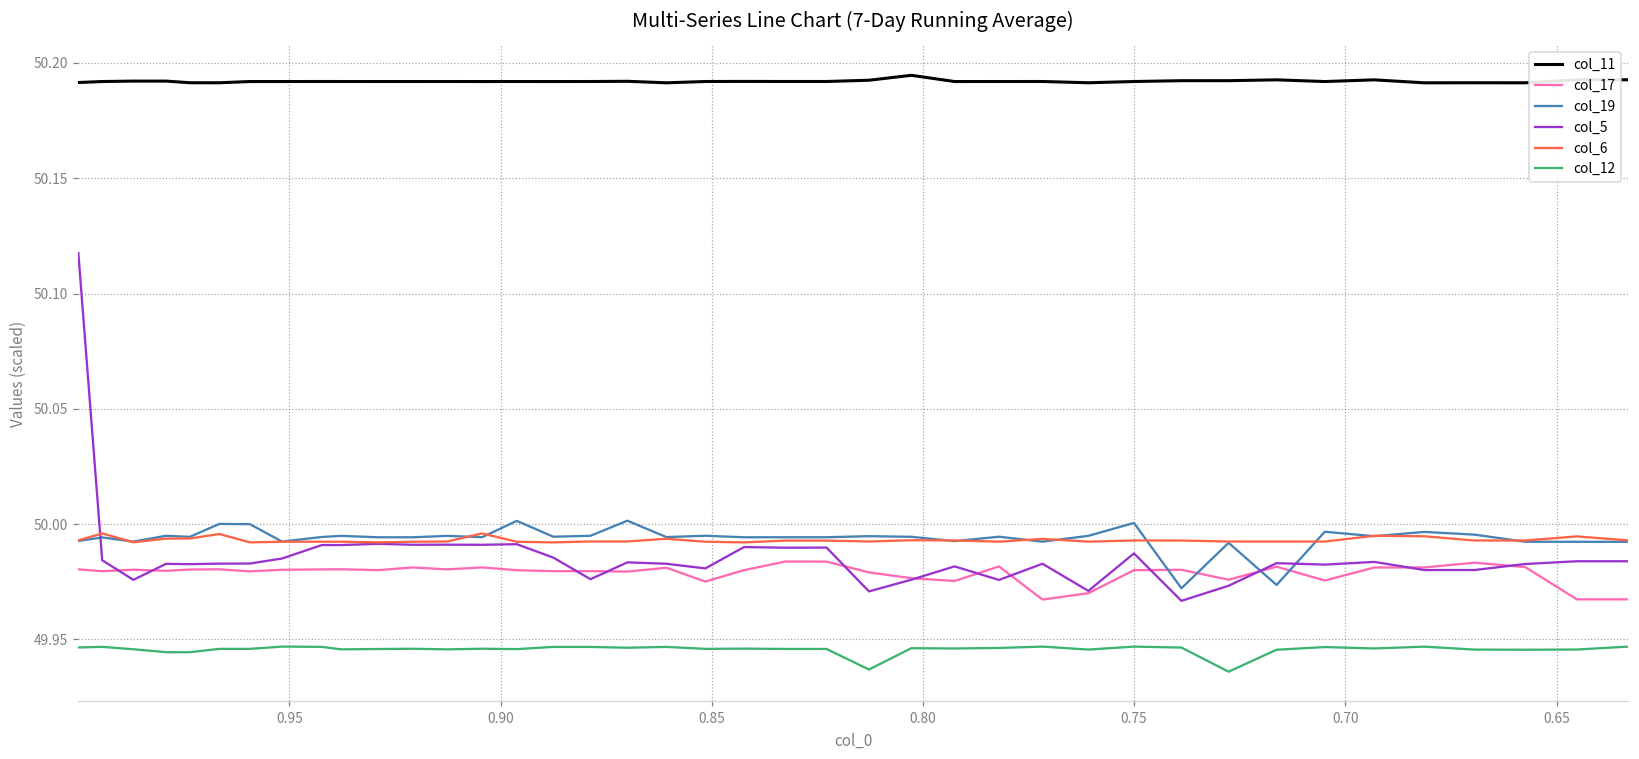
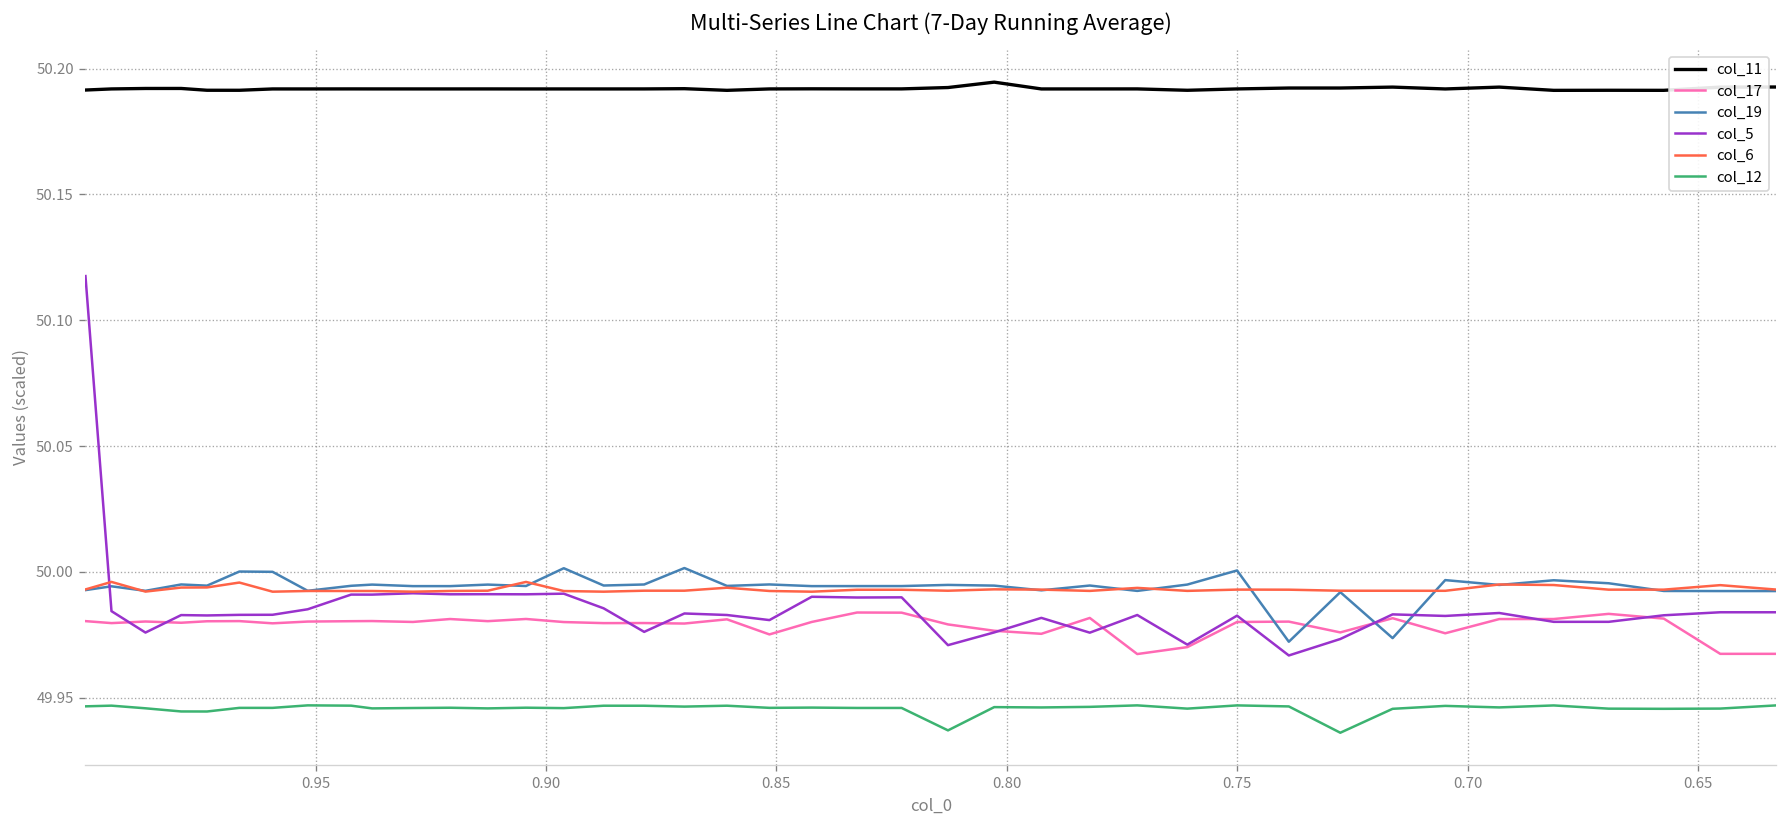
  {
    "col_11": {
      "0.75": 50.192
    },
    "col_17": {
      "0.75": 49.980
    },
    "col_19": {
      "0.75": 50.001
    },
    "col_5": {
-     "0.75": 49.987
+     "0.75": 49.983
    },
    "col_6": {
      "0.75": 49.993
    },
    "col_12": {
      "0.75": 49.947
    }
  }
